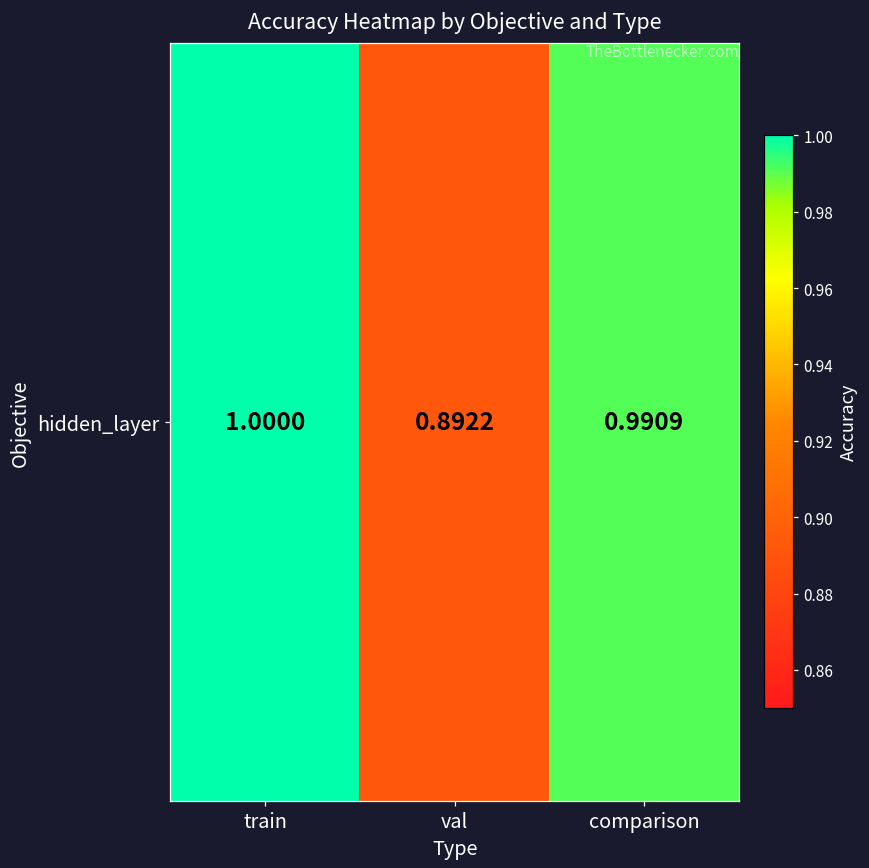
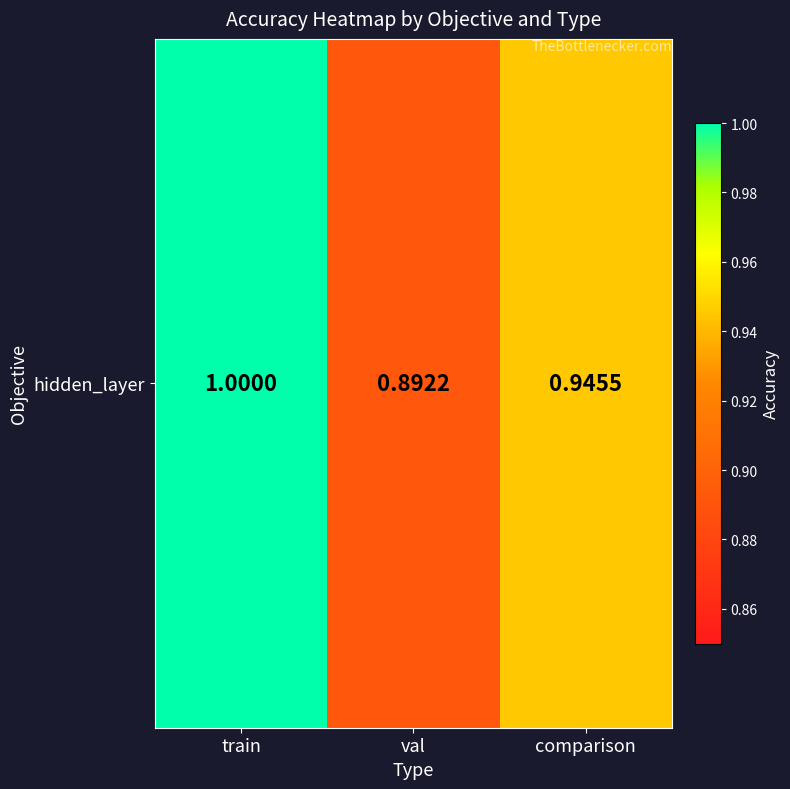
  {
    "hidden_layer": {
      "train": 1.0000,
      "val": 0.8922,
-     "comparison": 0.9909
+     "comparison": 0.9455
    }
  }
